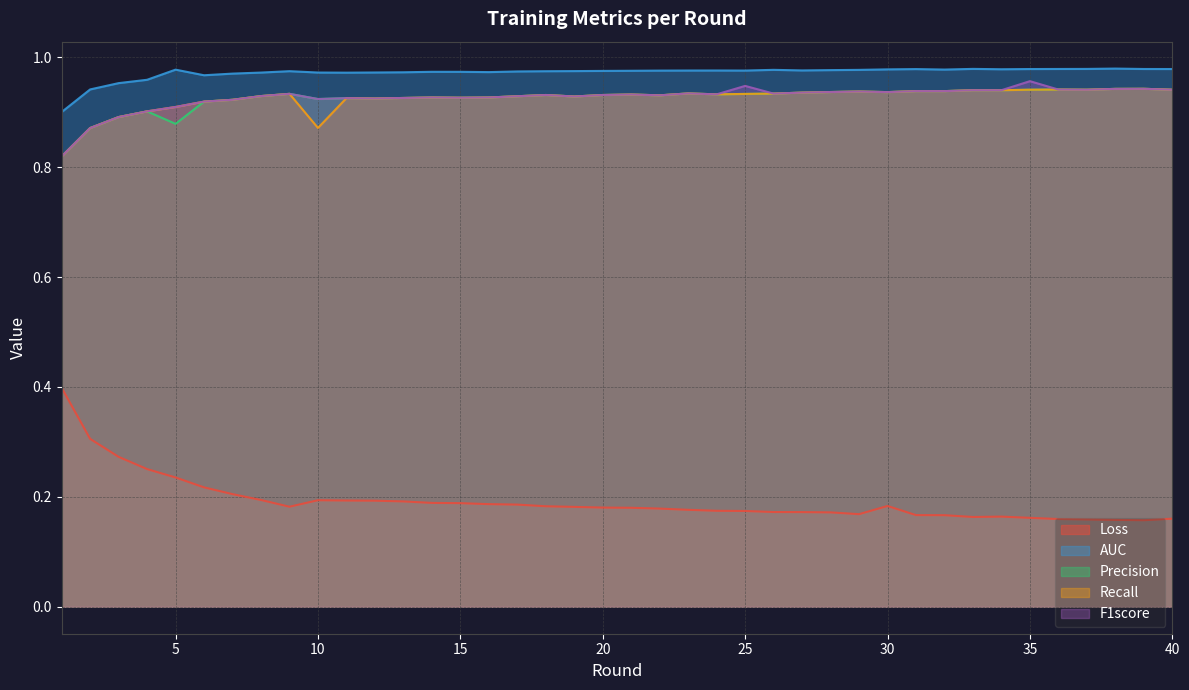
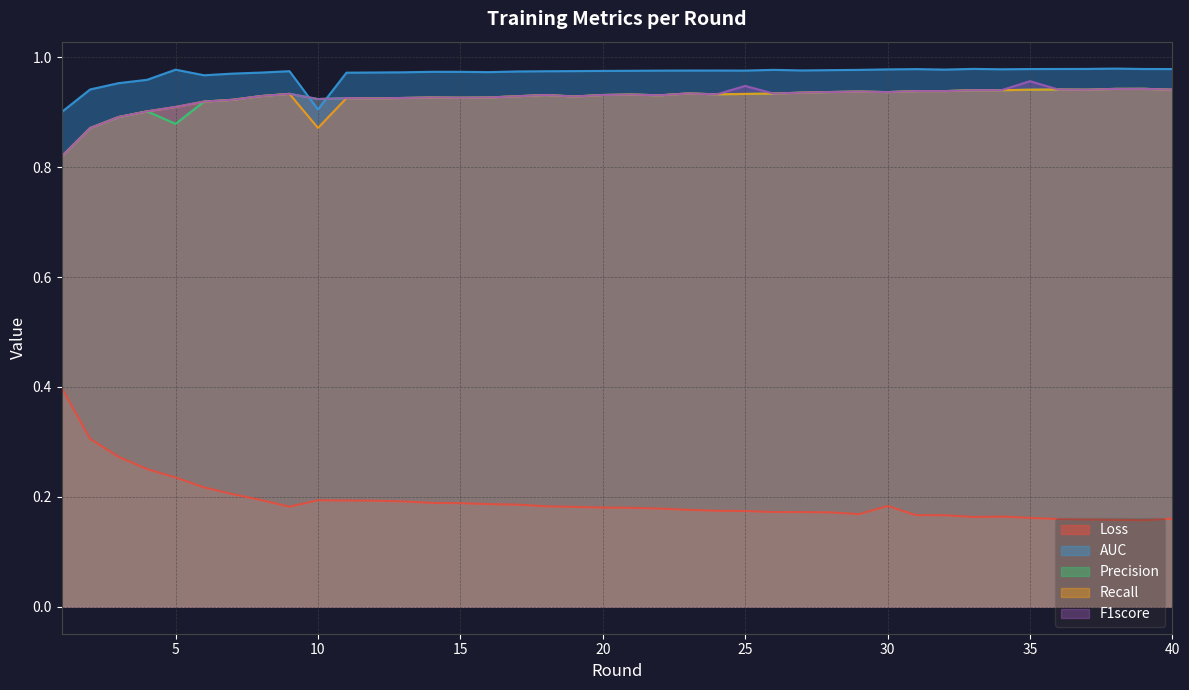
  {
    "AUC": {
      "5": 0.98,
-     "10": 0.97,
+     "10": 0.90,
      "15": 0.97,
      "20": 0.98,
      "25": 0.98,
      "30": 0.98,
      "35": 0.98,
      "40": 0.98
    },
    "Precision": {
      "5": 0.88
    },
    "F1score": {
      "25": 0.95,
      "35": 0.96
    }
  }
